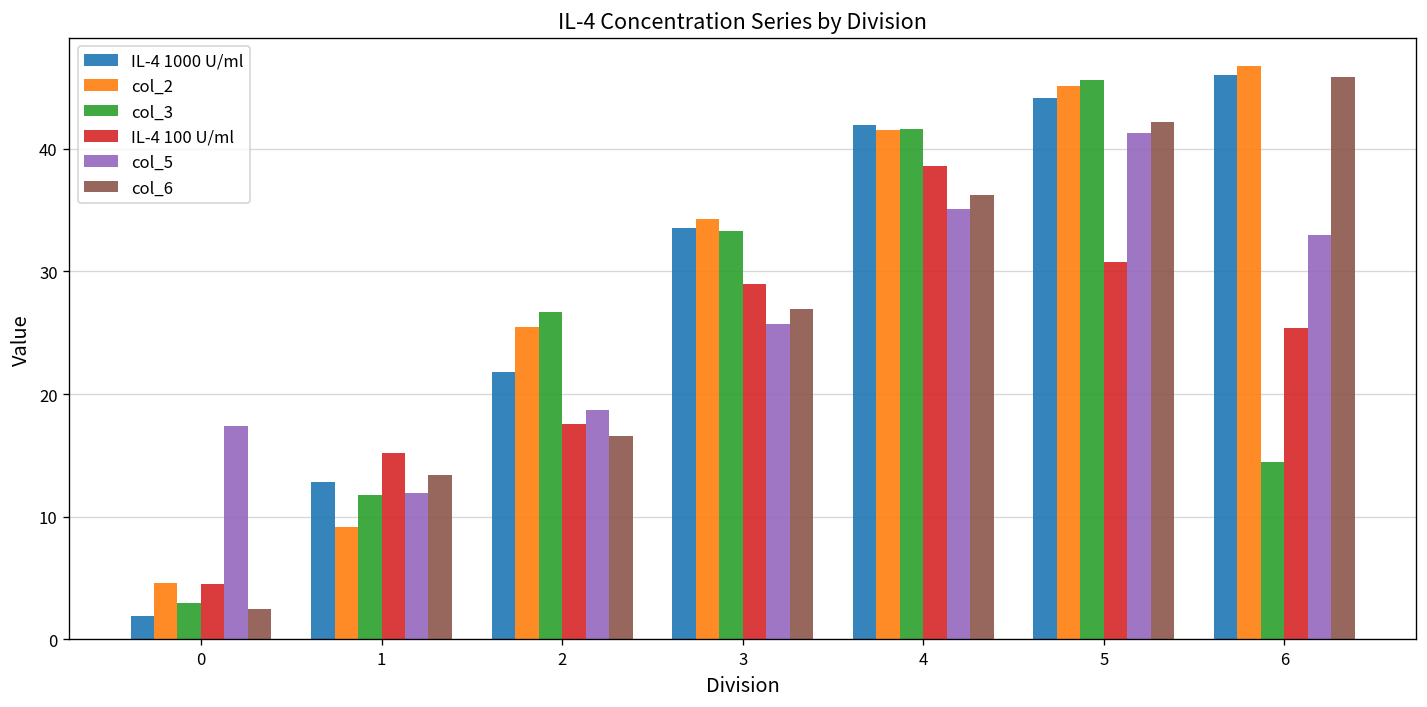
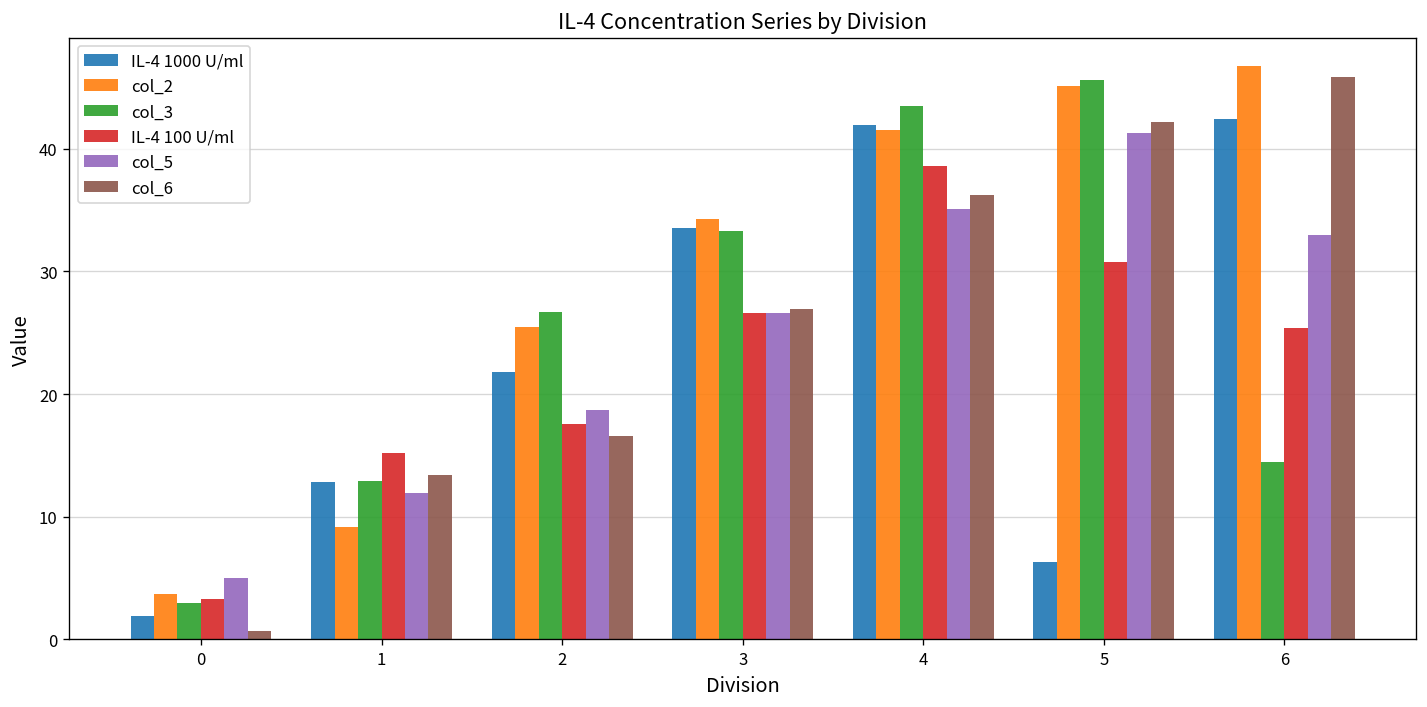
  {
    "IL-4 1000 U/ml": {
      "0": 1.9,
      "1": 12.8,
      "2": 21.8,
      "3": 33.5,
      "4": 41.9,
-     "5": 44.1,
-     "6": 46.0
+     "5": 6.3,
+     "6": 42.4
    },
    "col_2": {
-     "0": 4.6,
+     "0": 3.7,
      "1": 9.2,
      "2": 25.5,
      "3": 34.3,
      "4": 41.5,
      "5": 45.1,
      "6": 46.7
    },
    "col_3": {
      "0": 3.0,
-     "1": 11.8,
+     "1": 12.9,
      "2": 26.7,
      "3": 33.3,
-     "4": 41.6,
+     "4": 43.5,
      "5": 45.6,
      "6": 14.5
    },
    "IL-4 100 U/ml": {
-     "0": 4.5,
+     "0": 3.3,
      "1": 15.2,
      "2": 17.6,
-     "3": 29.0,
+     "3": 26.6,
      "4": 38.6,
      "5": 30.8,
      "6": 25.4
    },
    "col_5": {
-     "0": 17.4,
+     "0": 5.0,
      "1": 11.9,
      "2": 18.7,
-     "3": 25.7,
+     "3": 26.6,
      "4": 35.1,
      "5": 41.3,
      "6": 33.0
    },
    "col_6": {
-     "0": 2.5,
+     "0": 0.7,
      "1": 13.4,
      "2": 16.6,
      "3": 26.9,
      "4": 36.2,
      "5": 42.2,
      "6": 45.8
    }
  }
